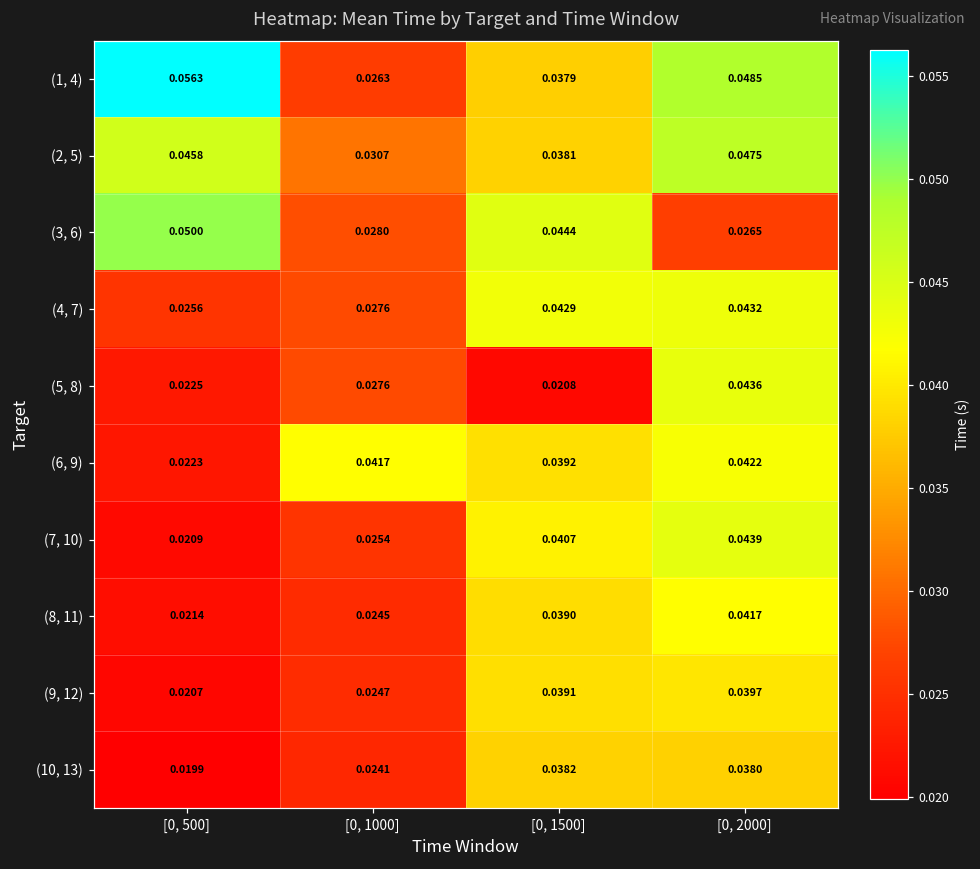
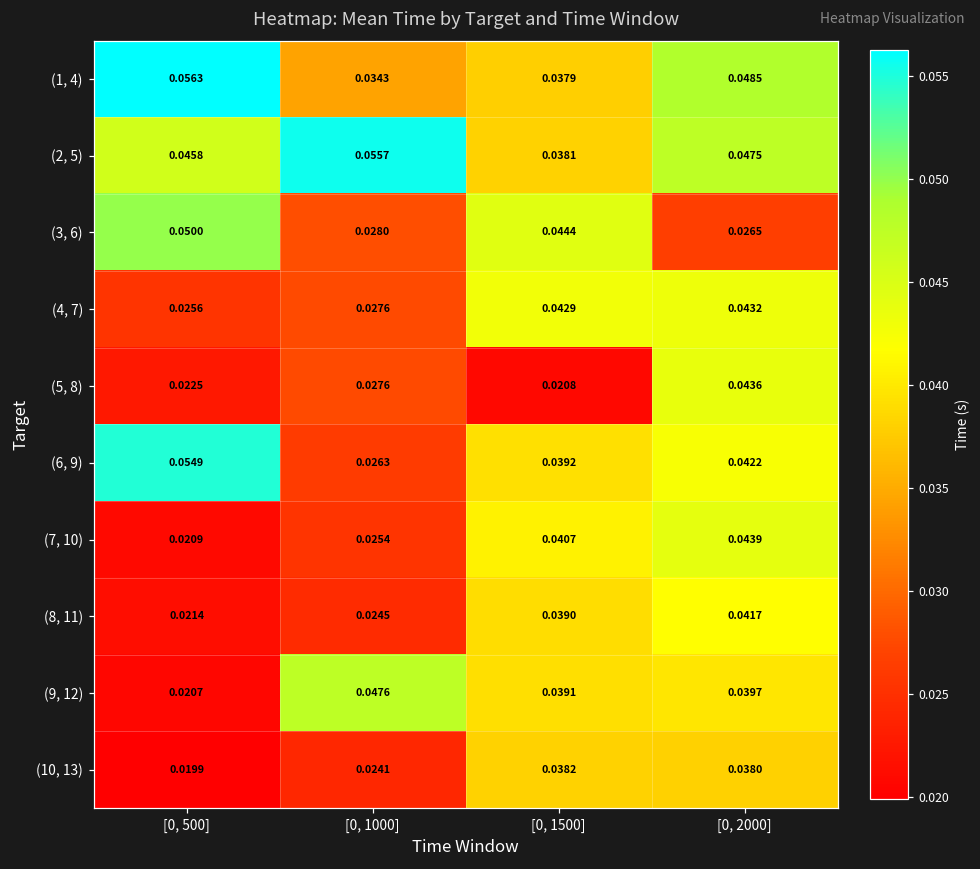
  {
    "(1, 4)": {
      "[0, 500]": 0.0563,
-     "[0, 1000]": 0.0263,
+     "[0, 1000]": 0.0343,
      "[0, 1500]": 0.0379,
      "[0, 2000]": 0.0485
    },
    "(2, 5)": {
      "[0, 500]": 0.0458,
-     "[0, 1000]": 0.0307,
+     "[0, 1000]": 0.0557,
      "[0, 1500]": 0.0381,
      "[0, 2000]": 0.0475
    },
    "(3, 6)": {
      "[0, 500]": 0.0500,
      "[0, 1000]": 0.0280,
      "[0, 1500]": 0.0444,
      "[0, 2000]": 0.0265
    },
    "(4, 7)": {
      "[0, 500]": 0.0256,
      "[0, 1000]": 0.0276,
      "[0, 1500]": 0.0429,
      "[0, 2000]": 0.0432
    },
    "(5, 8)": {
      "[0, 500]": 0.0225,
      "[0, 1000]": 0.0276,
      "[0, 1500]": 0.0208,
      "[0, 2000]": 0.0436
    },
    "(6, 9)": {
-     "[0, 500]": 0.0223,
-     "[0, 1000]": 0.0417,
+     "[0, 500]": 0.0549,
+     "[0, 1000]": 0.0263,
      "[0, 1500]": 0.0392,
      "[0, 2000]": 0.0422
    },
    "(7, 10)": {
      "[0, 500]": 0.0209,
      "[0, 1000]": 0.0254,
      "[0, 1500]": 0.0407,
      "[0, 2000]": 0.0439
    },
    "(8, 11)": {
      "[0, 500]": 0.0214,
      "[0, 1000]": 0.0245,
      "[0, 1500]": 0.0390,
      "[0, 2000]": 0.0417
    },
    "(9, 12)": {
      "[0, 500]": 0.0207,
-     "[0, 1000]": 0.0247,
+     "[0, 1000]": 0.0476,
      "[0, 1500]": 0.0391,
      "[0, 2000]": 0.0397
    },
    "(10, 13)": {
      "[0, 500]": 0.0199,
      "[0, 1000]": 0.0241,
      "[0, 1500]": 0.0382,
      "[0, 2000]": 0.0380
    }
  }
